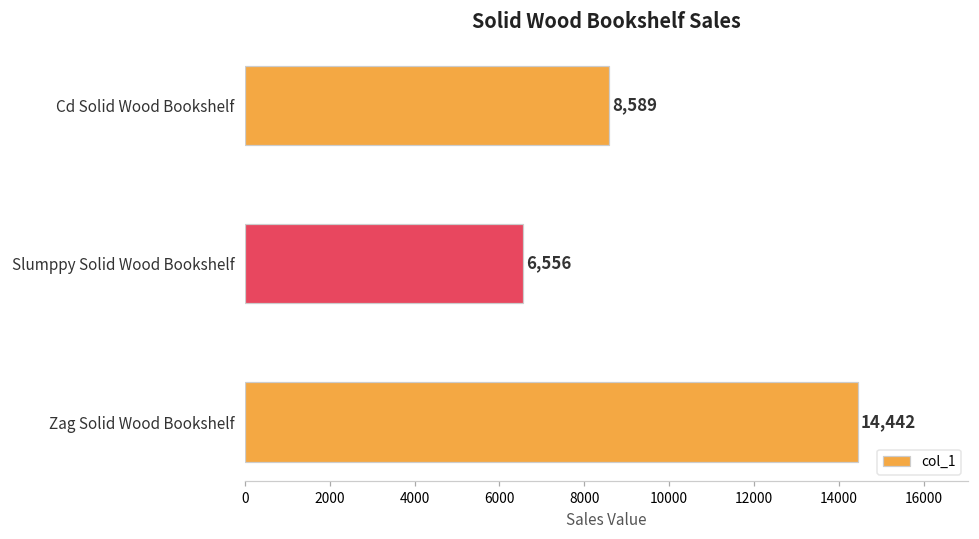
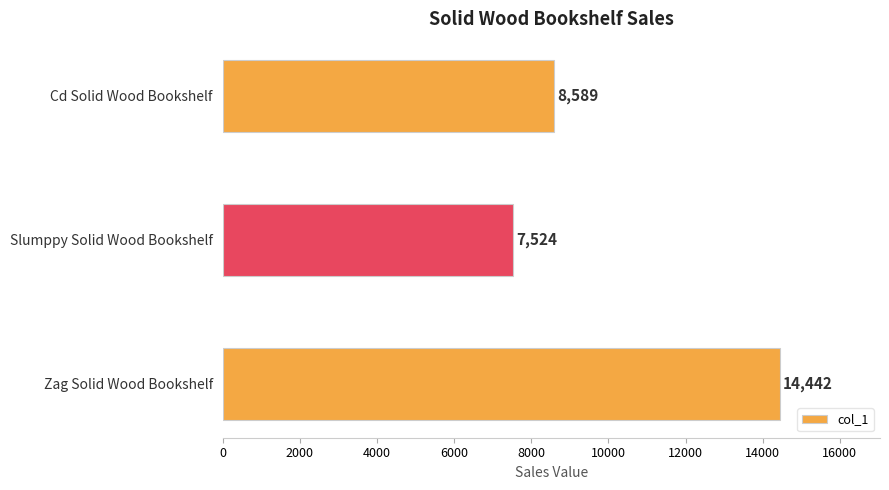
  {
    "Cd Solid Wood Bookshelf": "8,589",
-   "Slumppy Solid Wood Bookshelf": "6,556",
+   "Slumppy Solid Wood Bookshelf": "7,524",
    "Zag Solid Wood Bookshelf": "14,442"
  }
